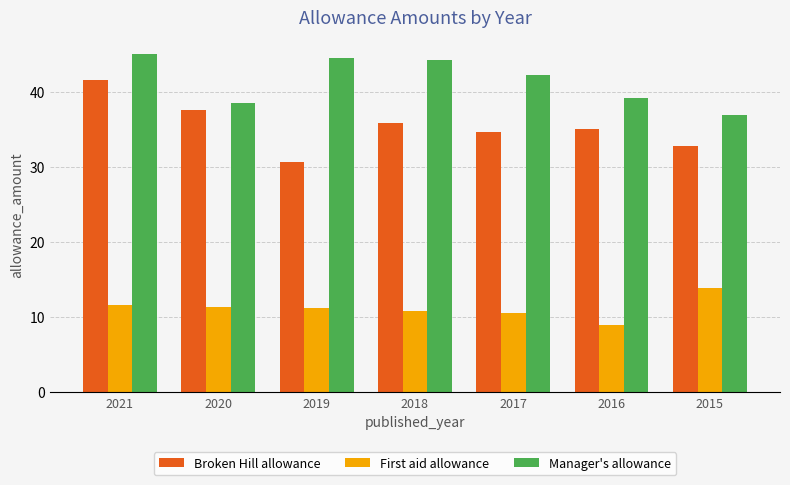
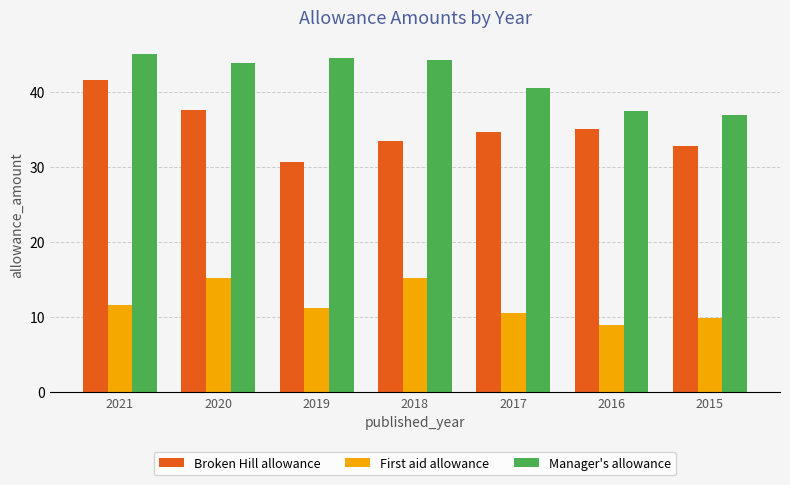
  {
    "Broken Hill allowance": {
      "2021": 42,
      "2020": 38,
      "2019": 31,
-     "2018": 36,
+     "2018": 34,
      "2017": 35,
      "2016": 35,
      "2015": 33
    },
    "First aid allowance": {
      "2021": 12,
-     "2020": 11,
+     "2020": 15,
      "2019": 11,
-     "2018": 11,
+     "2018": 15,
      "2017": 11,
      "2016": 9,
-     "2015": 14
+     "2015": 10
    },
    "Manager's allowance": {
      "2021": 45,
-     "2020": 38,
+     "2020": 44,
      "2019": 44,
      "2018": 44,
-     "2017": 42,
-     "2016": 39,
+     "2017": 40,
+     "2016": 37,
      "2015": 37
    }
  }
